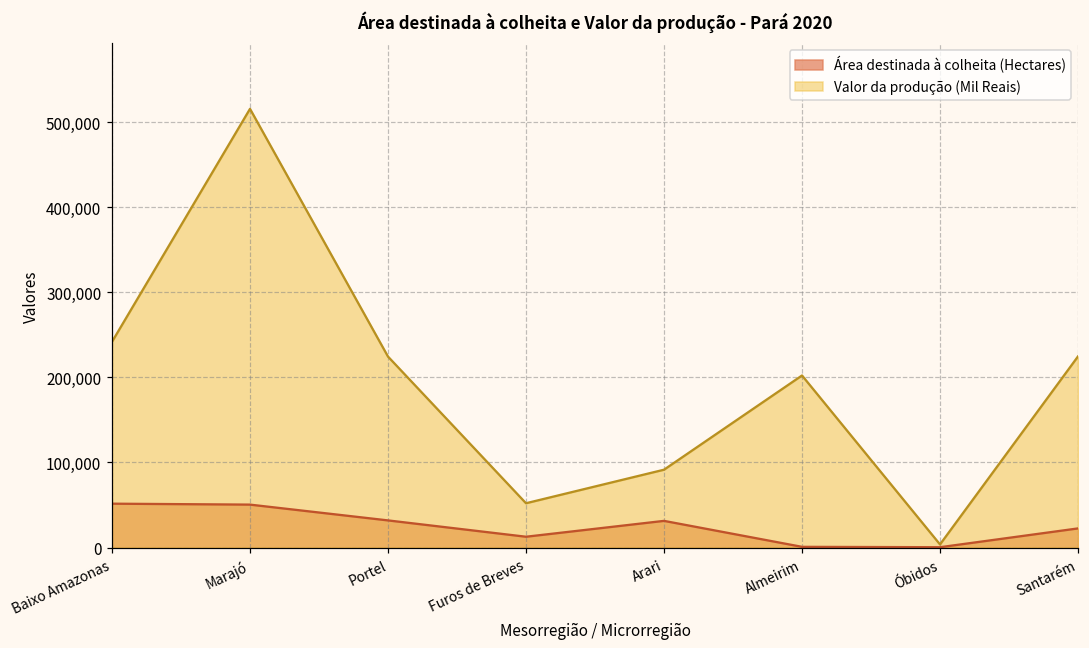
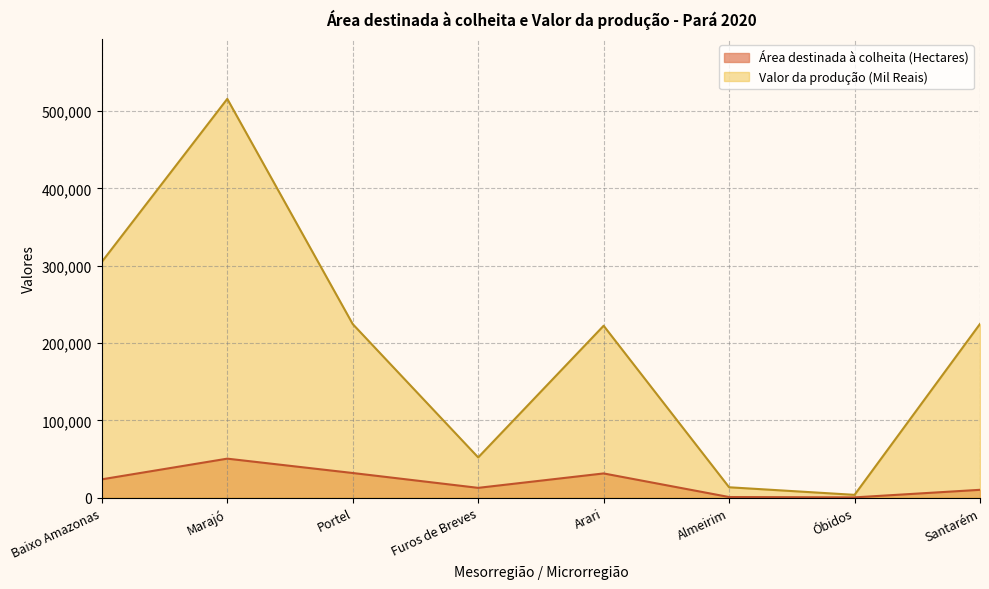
  {
    "Área destinada à colheita (Hectares)": {
-     "Baixo Amazonas": "50,000",
+     "Baixo Amazonas": "20,000",
      "Marajó": "50,000",
      "Portel": "30,000",
      "Furos de Breves": "10,000",
      "Arari": "30,000",
      "Almeirim": "0",
      "Óbidos": "0",
-     "Santarém": "20,000"
+     "Santarém": "10,000"
    },
    "Valor da produção (Mil Reais)": {
-     "Baixo Amazonas": "240,000",
+     "Baixo Amazonas": "300,000",
      "Marajó": "520,000",
      "Portel": "220,000",
      "Furos de Breves": "50,000",
-     "Arari": "90,000",
-     "Almeirim": "200,000",
+     "Arari": "220,000",
+     "Almeirim": "10,000",
      "Óbidos": "0",
      "Santarém": "220,000"
    }
  }
